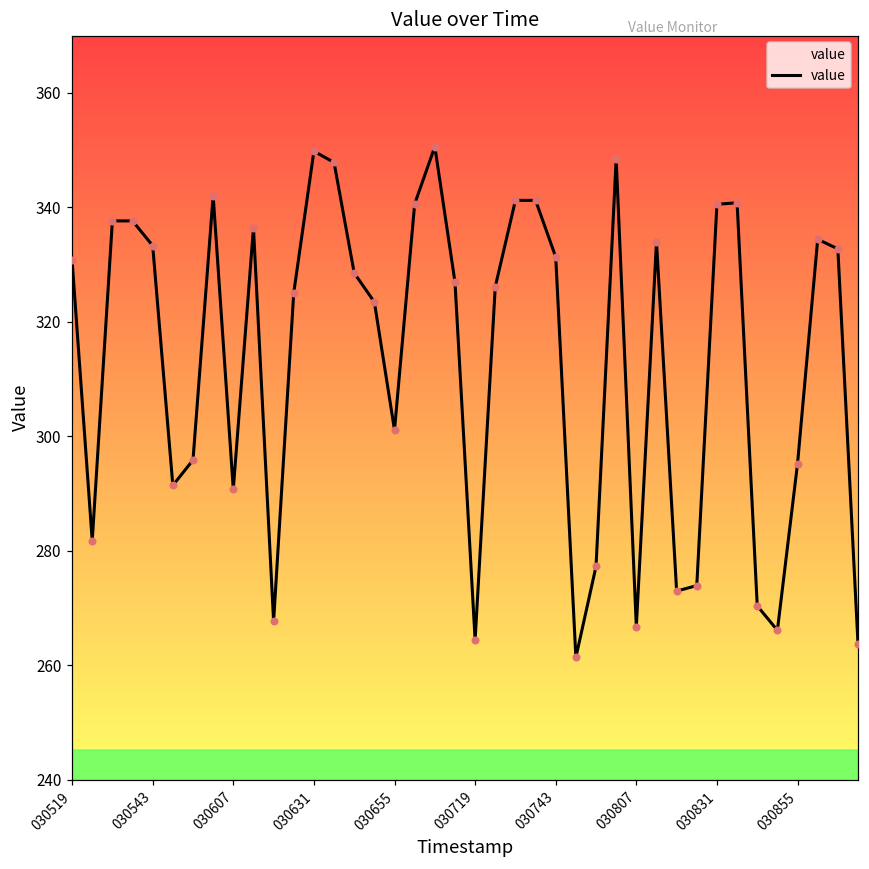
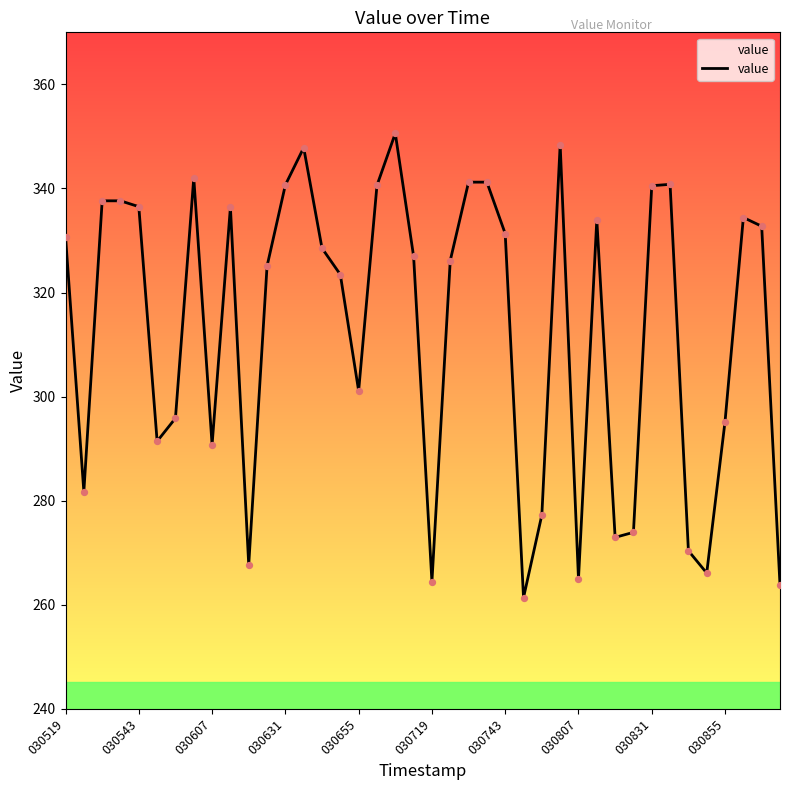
  {
    "030519": 331,
-   "030543": 333,
+   "030543": 336,
    "030607": 291,
-   "030631": 350,
+   "030631": 341,
    "030655": 301,
    "030719": 264,
    "030743": 331,
-   "030807": 267,
+   "030807": 265,
    "030831": 341,
    "030855": 295
  }
